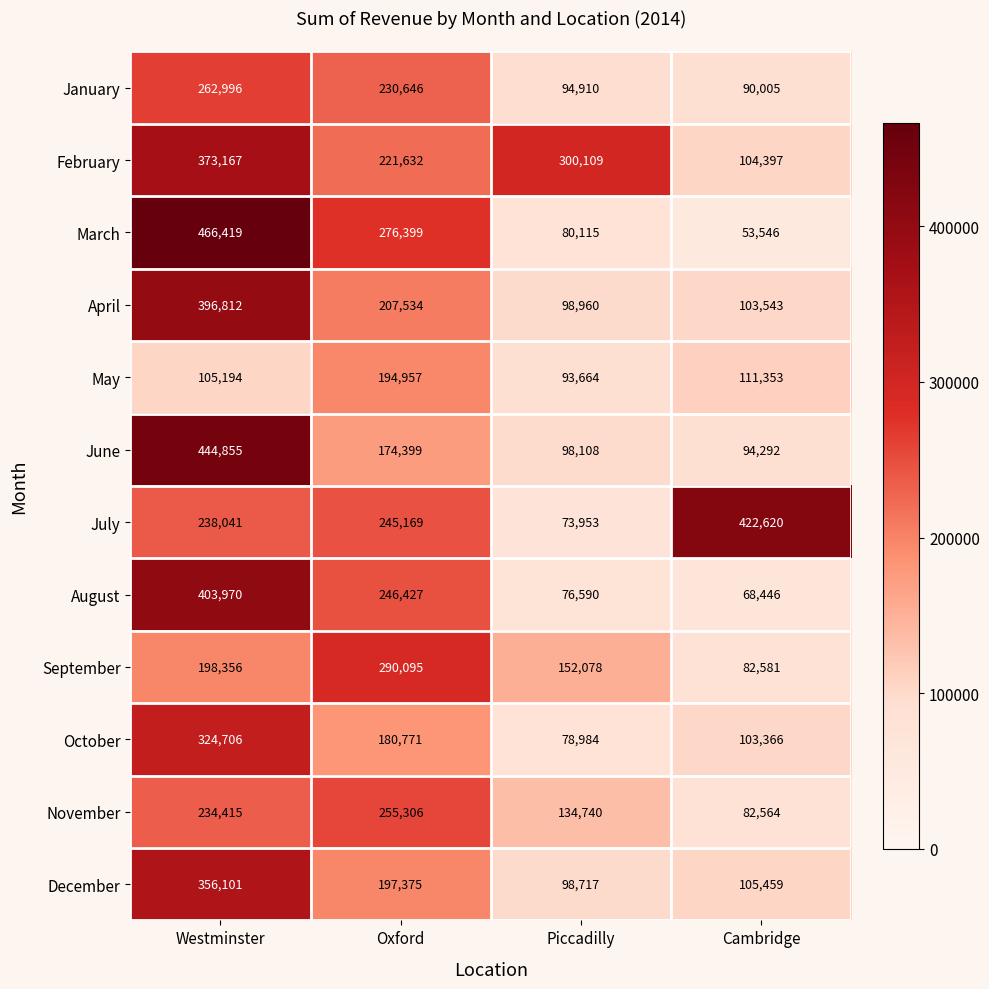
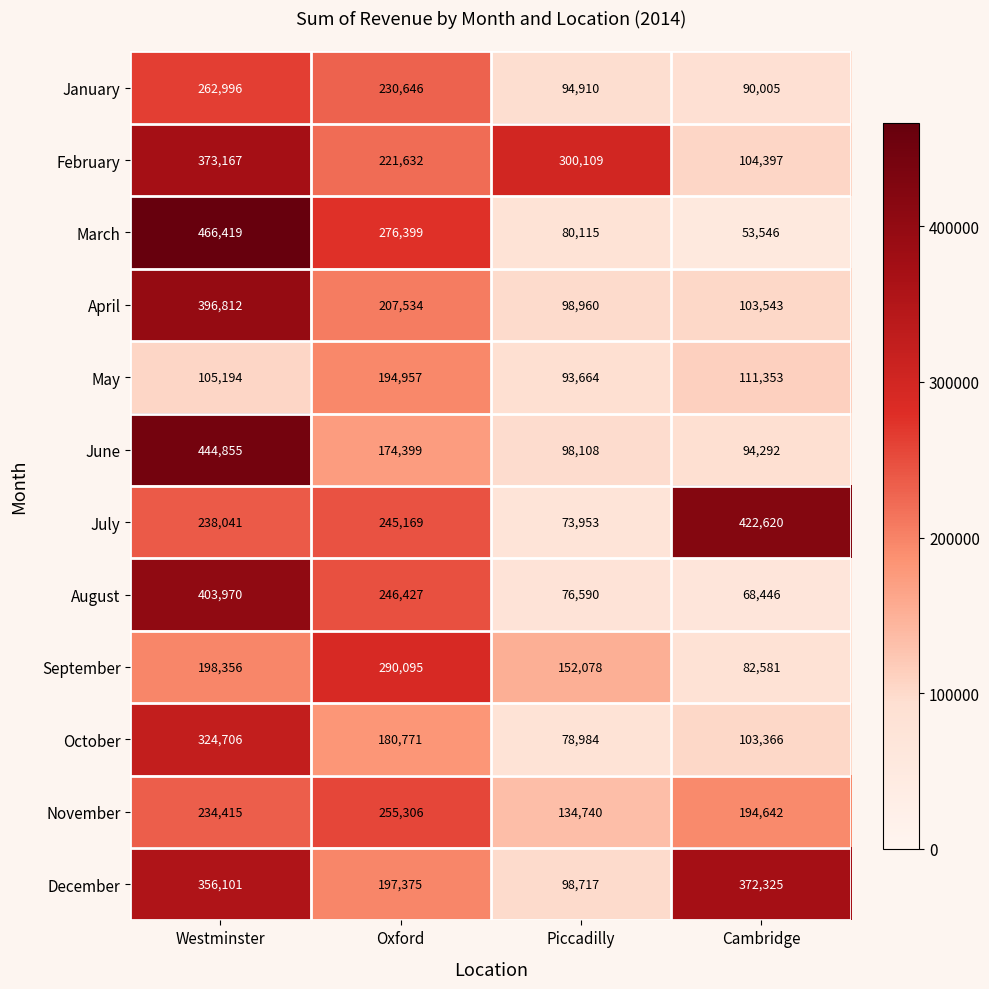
  {
    "January": {
      "Westminster": "262,996",
      "Oxford": "230,646",
      "Piccadilly": "94,910",
      "Cambridge": "90,005"
    },
    "February": {
      "Westminster": "373,167",
      "Oxford": "221,632",
      "Piccadilly": "300,109",
      "Cambridge": "104,397"
    },
    "March": {
      "Westminster": "466,419",
      "Oxford": "276,399",
      "Piccadilly": "80,115",
      "Cambridge": "53,546"
    },
    "April": {
      "Westminster": "396,812",
      "Oxford": "207,534",
      "Piccadilly": "98,960",
      "Cambridge": "103,543"
    },
    "May": {
      "Westminster": "105,194",
      "Oxford": "194,957",
      "Piccadilly": "93,664",
      "Cambridge": "111,353"
    },
    "June": {
      "Westminster": "444,855",
      "Oxford": "174,399",
      "Piccadilly": "98,108",
      "Cambridge": "94,292"
    },
    "July": {
      "Westminster": "238,041",
      "Oxford": "245,169",
      "Piccadilly": "73,953",
      "Cambridge": "422,620"
    },
    "August": {
      "Westminster": "403,970",
      "Oxford": "246,427",
      "Piccadilly": "76,590",
      "Cambridge": "68,446"
    },
    "September": {
      "Westminster": "198,356",
      "Oxford": "290,095",
      "Piccadilly": "152,078",
      "Cambridge": "82,581"
    },
    "October": {
      "Westminster": "324,706",
      "Oxford": "180,771",
      "Piccadilly": "78,984",
      "Cambridge": "103,366"
    },
    "November": {
      "Westminster": "234,415",
      "Oxford": "255,306",
      "Piccadilly": "134,740",
-     "Cambridge": "82,564"
+     "Cambridge": "194,642"
    },
    "December": {
      "Westminster": "356,101",
      "Oxford": "197,375",
      "Piccadilly": "98,717",
-     "Cambridge": "105,459"
+     "Cambridge": "372,325"
    }
  }
